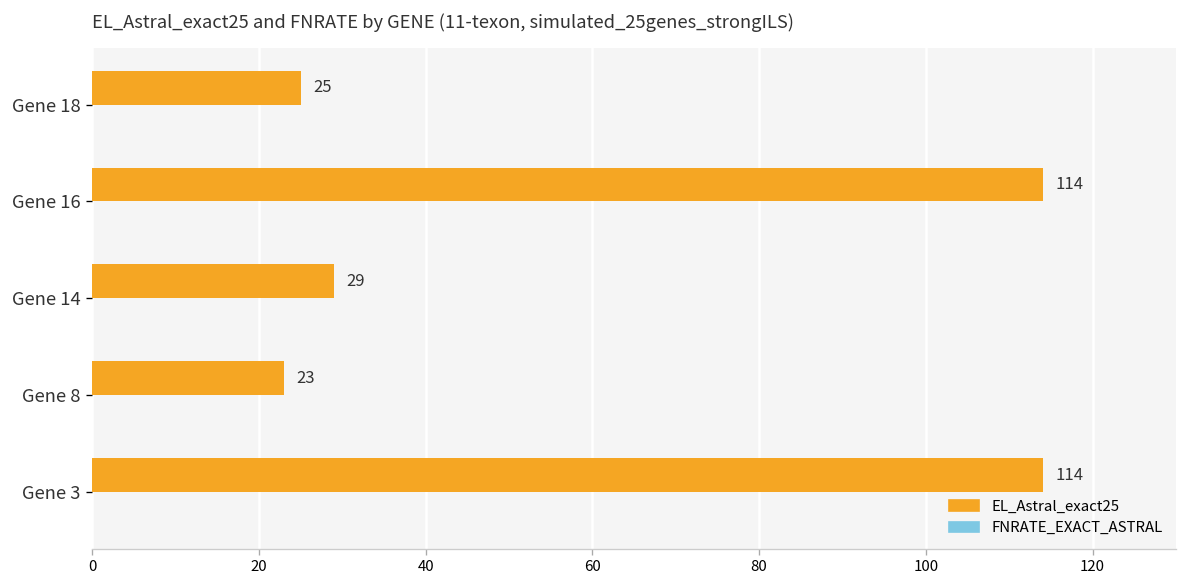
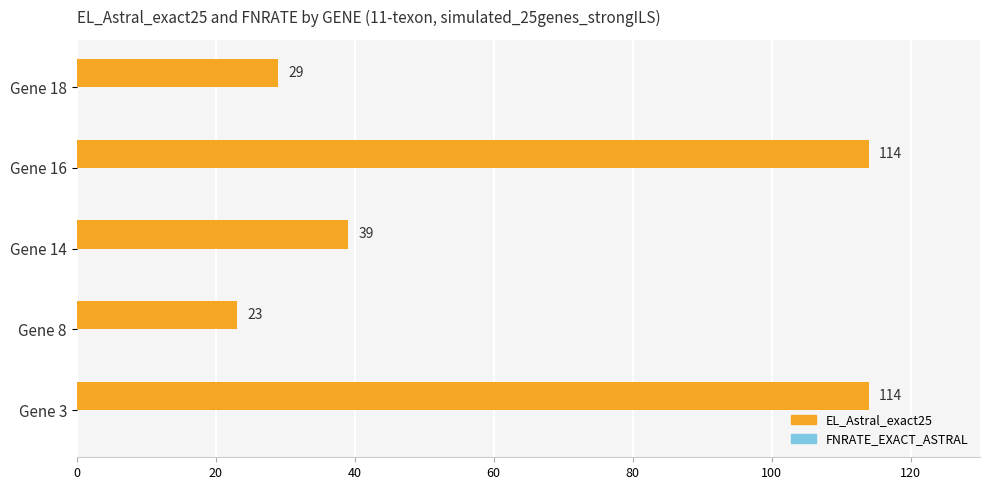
  {
    "EL_Astral_exact25": {
-     "Gene 18": 25,
+     "Gene 18": 29,
      "Gene 16": 114,
-     "Gene 14": 29,
+     "Gene 14": 39,
      "Gene 8": 23,
      "Gene 3": 114
    },
    "FNRATE_EXACT_ASTRAL": {
      "Gene 18": 0,
      "Gene 16": 0,
      "Gene 14": 0,
      "Gene 8": 0,
      "Gene 3": 0
    }
  }
